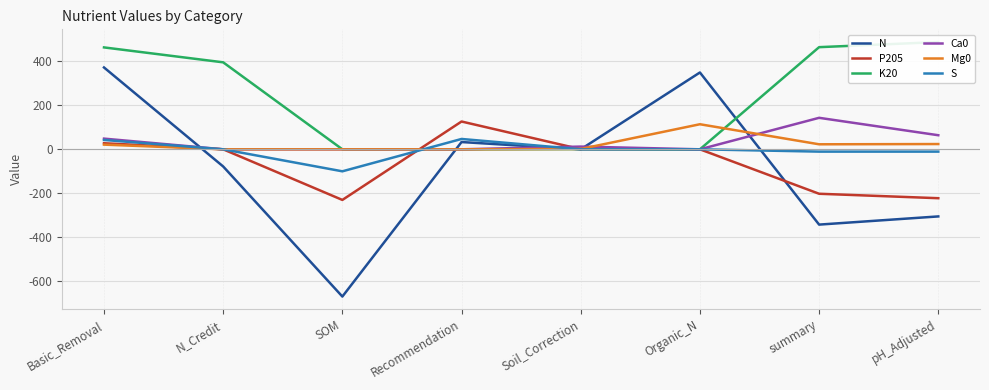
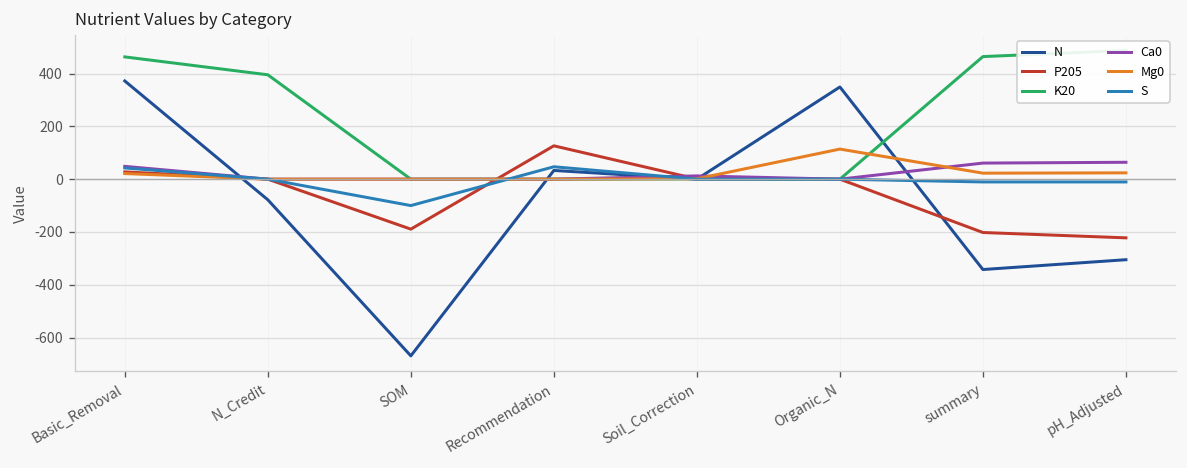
  {
    "N": {
      "Basic_Removal": 370,
      "N_Credit": -80,
      "SOM": -670,
      "Recommendation": 30,
      "Organic_N": 350,
      "summary": -340,
      "pH_Adjusted": -300
    },
    "P205": {
-     "SOM": -230,
+     "SOM": -190,
      "Recommendation": 130,
      "summary": -200,
      "pH_Adjusted": -220
    },
    "K20": {
      "Basic_Removal": 460,
      "N_Credit": 400,
      "summary": 460
    },
    "Ca0": {
-     "summary": 140,
+     "summary": 60,
      "pH_Adjusted": 60
    },
    "Mg0": {
      "Organic_N": 110,
      "summary": 20,
      "pH_Adjusted": 20
    },
    "S": {
      "SOM": -100,
      "Recommendation": 50,
      "summary": -10,
      "pH_Adjusted": -10
    }
  }
